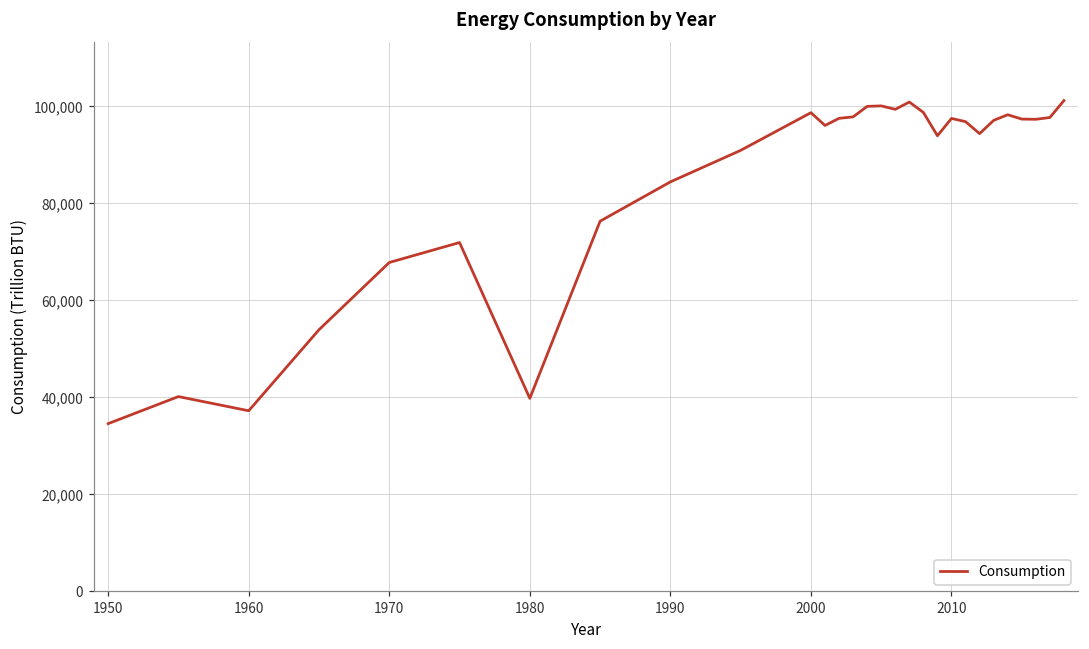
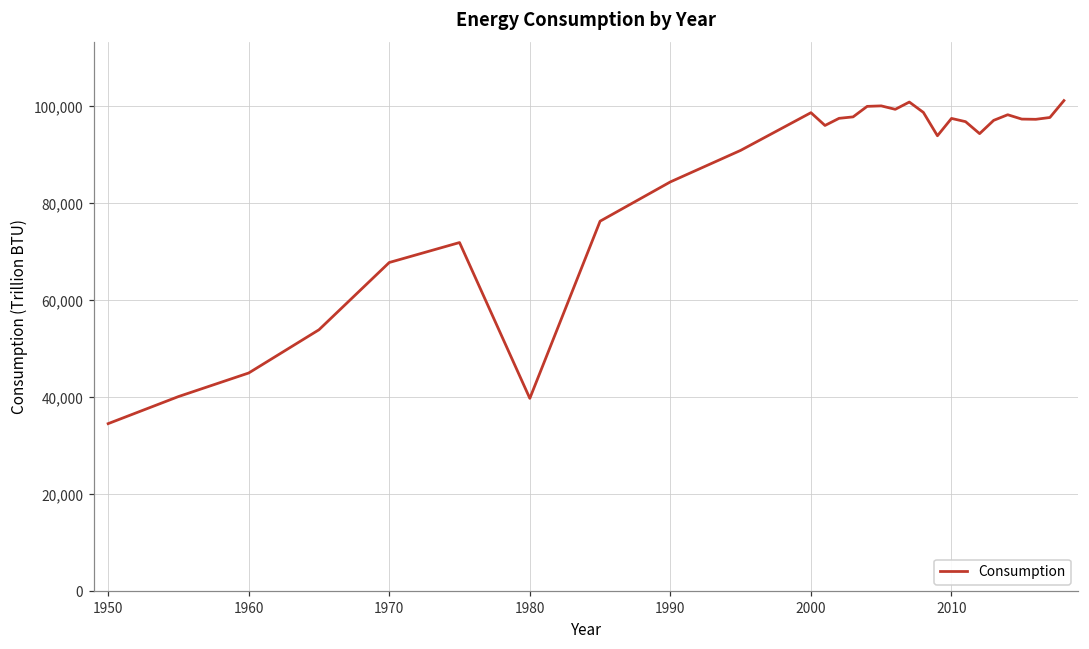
  {
    "1950": "35,000",
-   "1960": "37,000",
+   "1960": "45,000",
    "1970": "68,000",
    "1980": "40,000",
    "1990": "84,000",
    "2000": "99,000",
    "2010": "98,000"
  }
